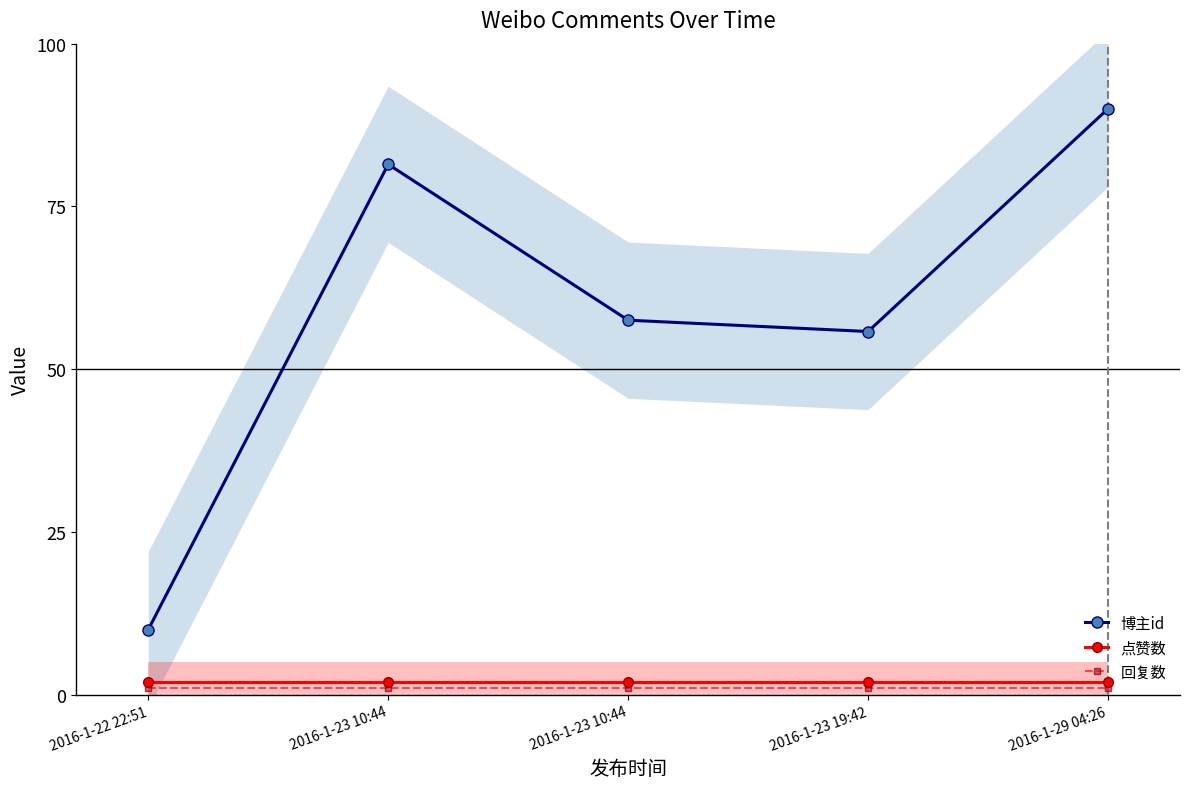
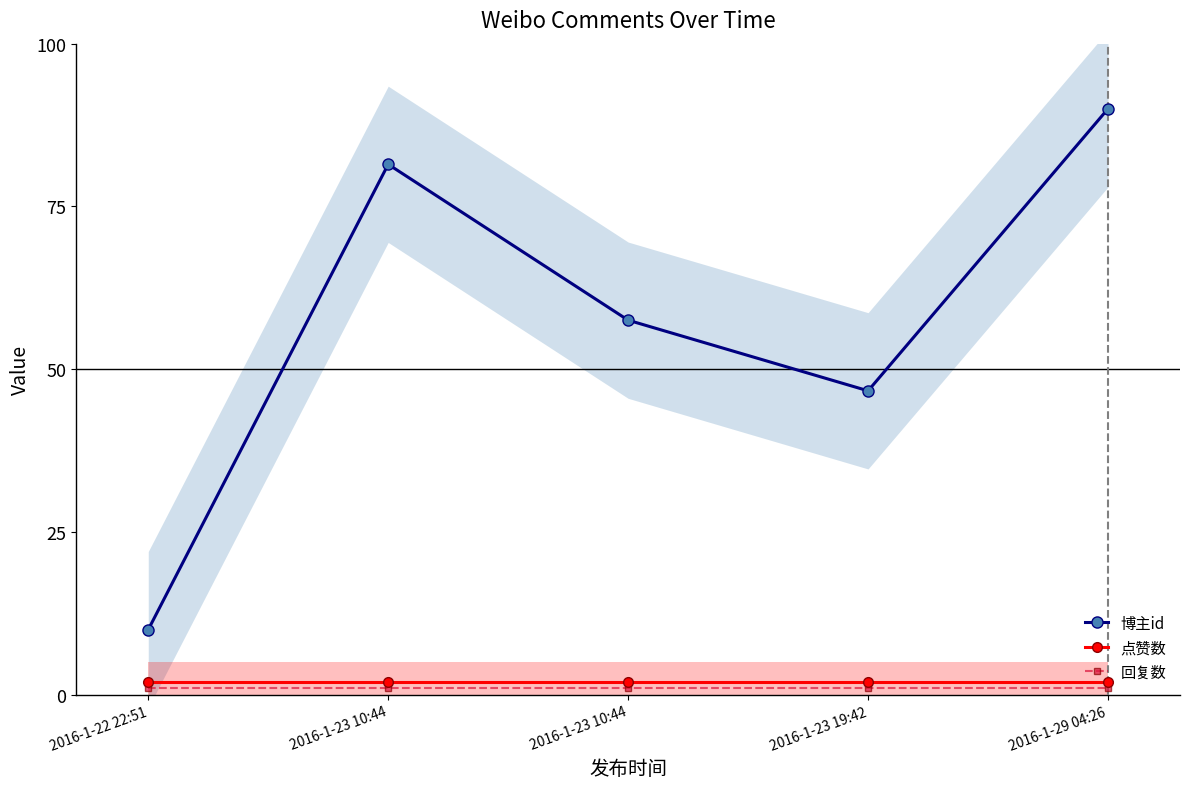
  {
    "博主id": {
      "2016-1-22 22:51": 10,
-     "2016-1-23 19:42": 56,
+     "2016-1-23 19:42": 47,
      "2016-1-29 04:26": 90
    },
    "回复数": {
      "2016-1-22 22:51": 1,
      "2016-1-23 19:42": 1,
      "2016-1-29 04:26": 1
    }
  }
